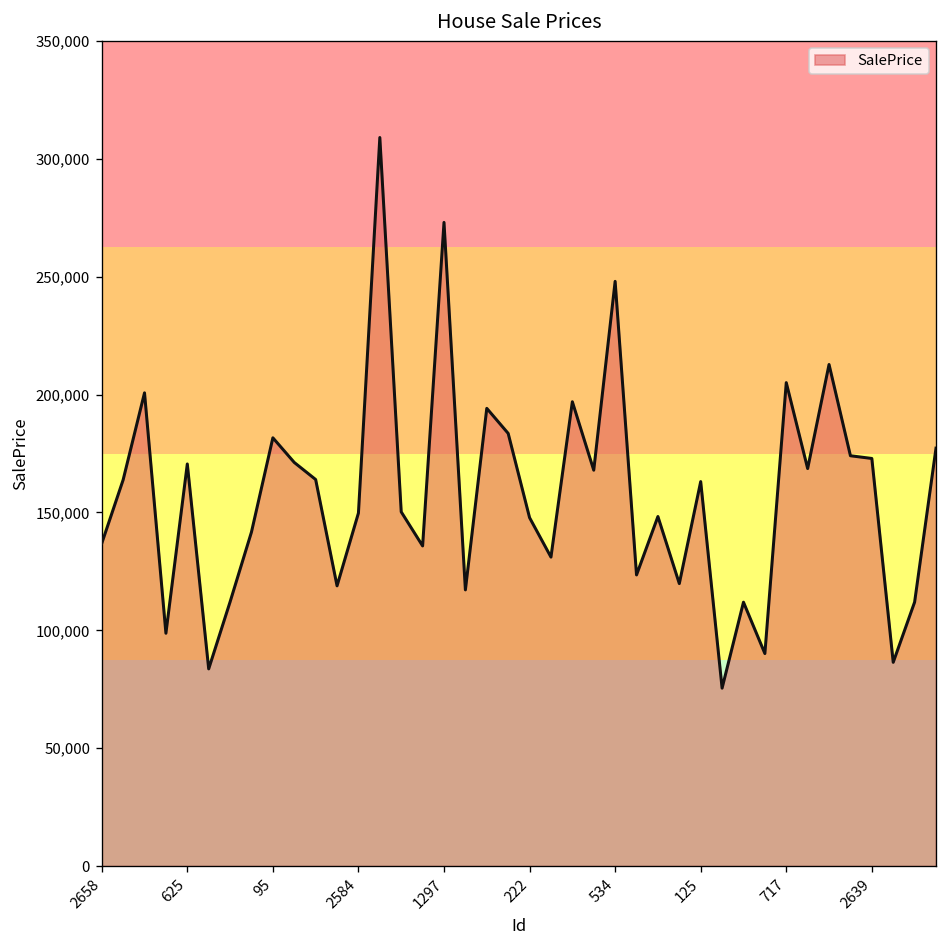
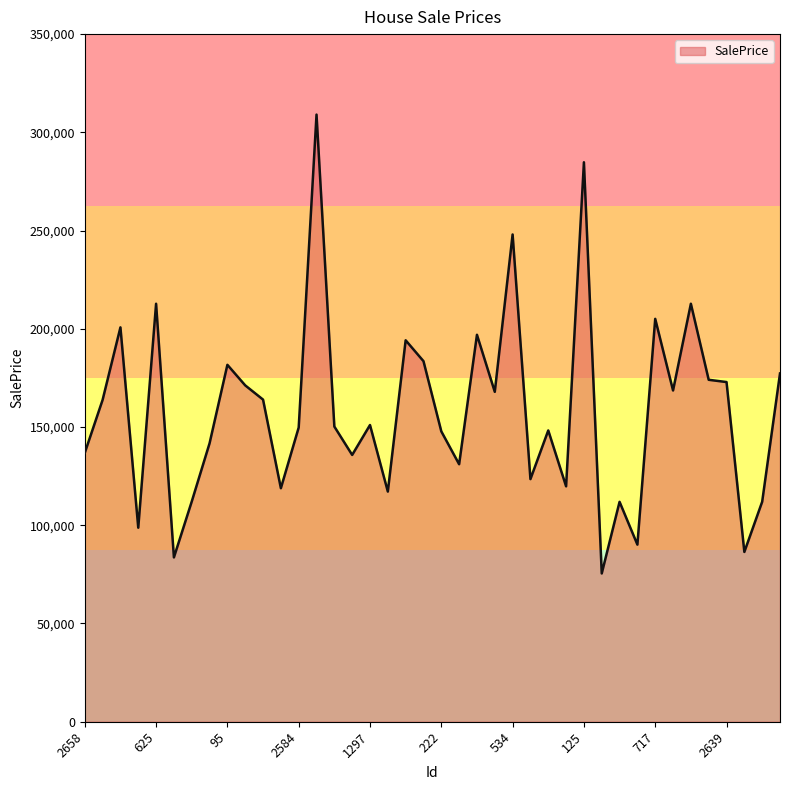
  {
    "2658": "137,000",
-   "625": "171,000",
+   "625": "213,000",
    "95": "182,000",
    "2584": "150,000",
-   "1297": "273,000",
+   "1297": "151,000",
    "222": "148,000",
    "534": "248,000",
-   "125": "163,000",
+   "125": "285,000",
    "717": "205,000",
    "2639": "173,000"
  }
